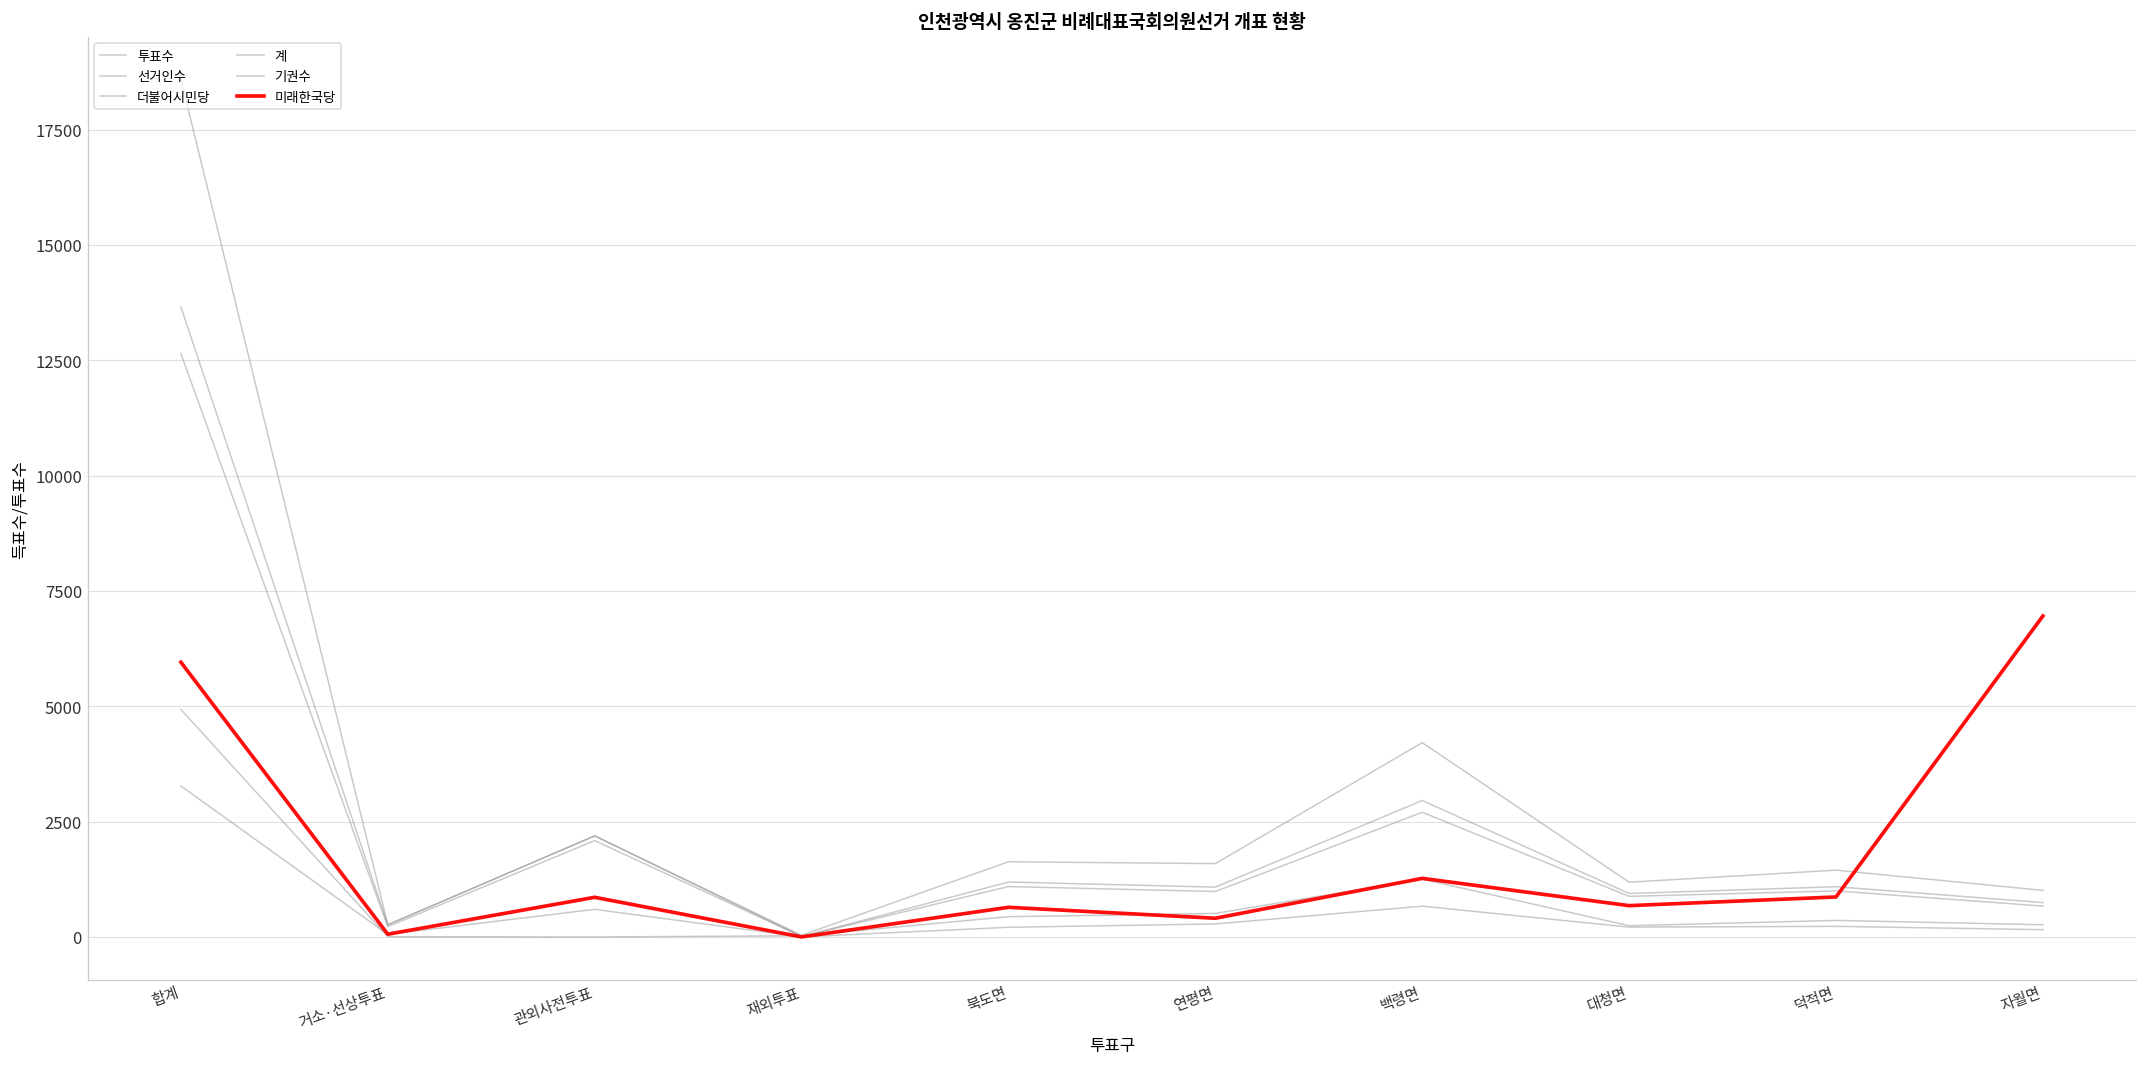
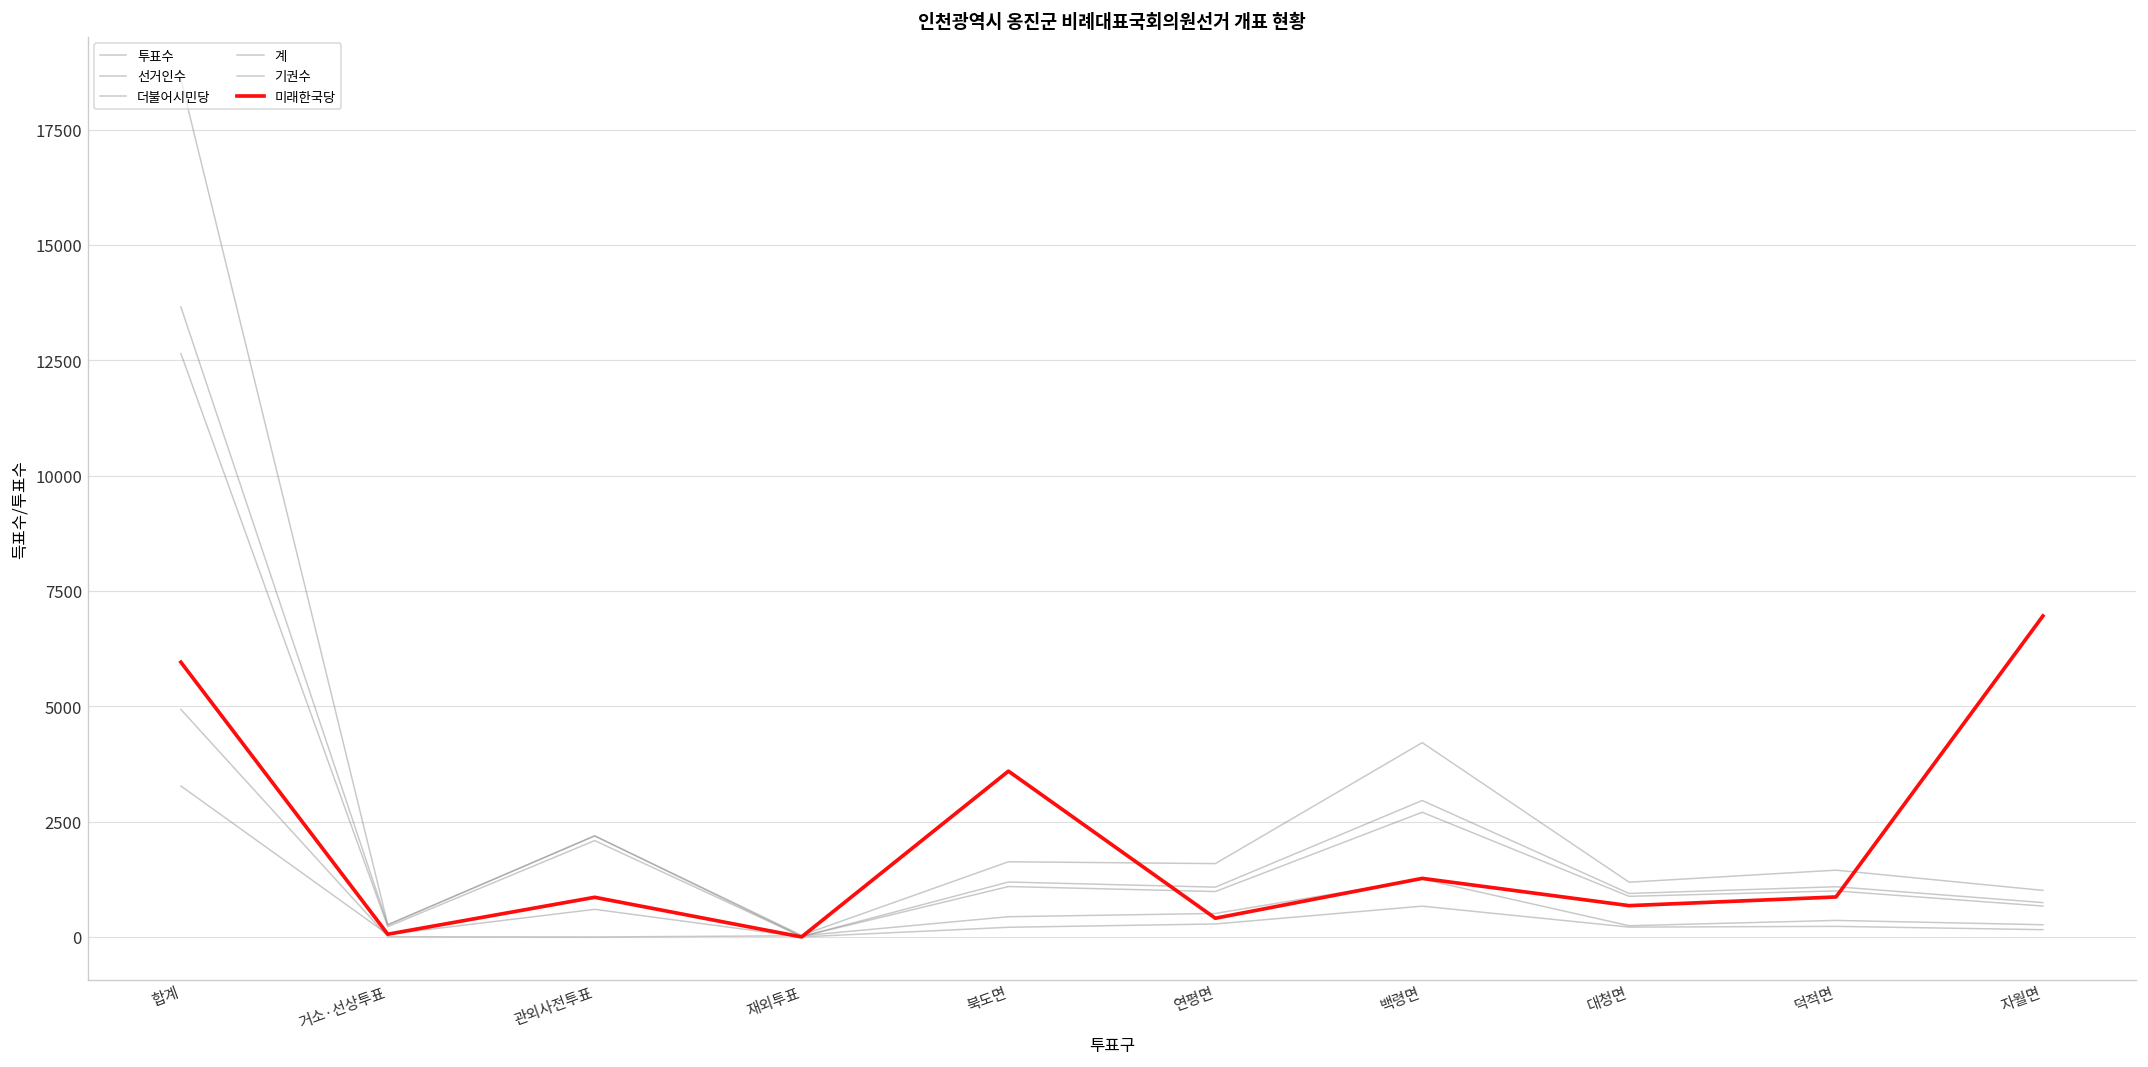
  {
    "미래한국당": {
      "합계": 6000,
      "관외사전투표": 900,
-     "북도면": 600,
+     "북도면": 3600,
      "연평면": 400,
      "대청면": 700,
      "덕적면": 900,
      "자월면": 7000
    }
  }
